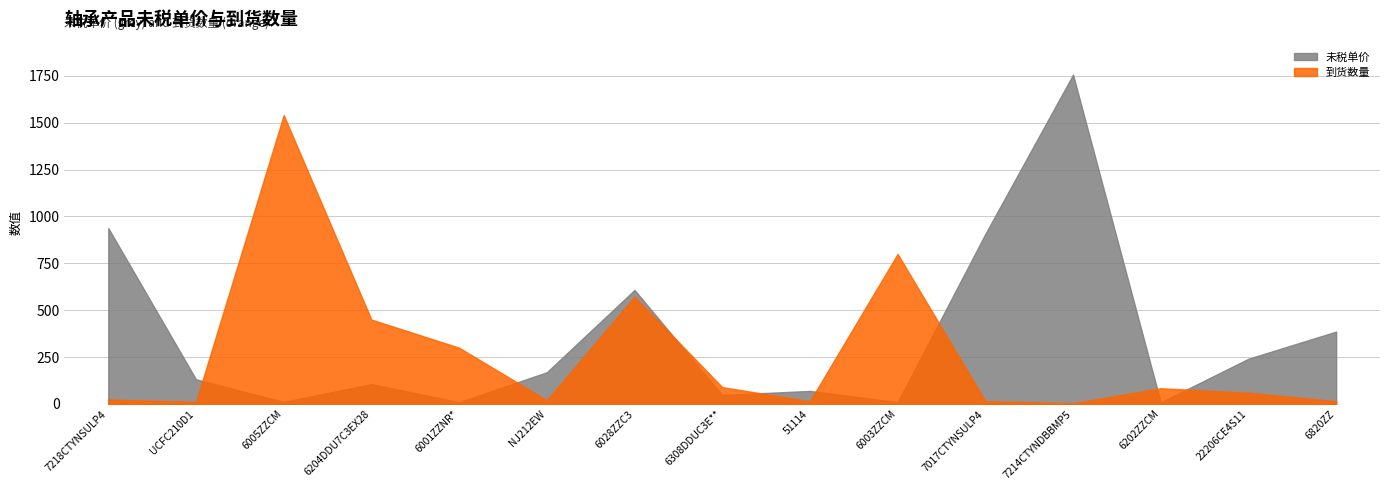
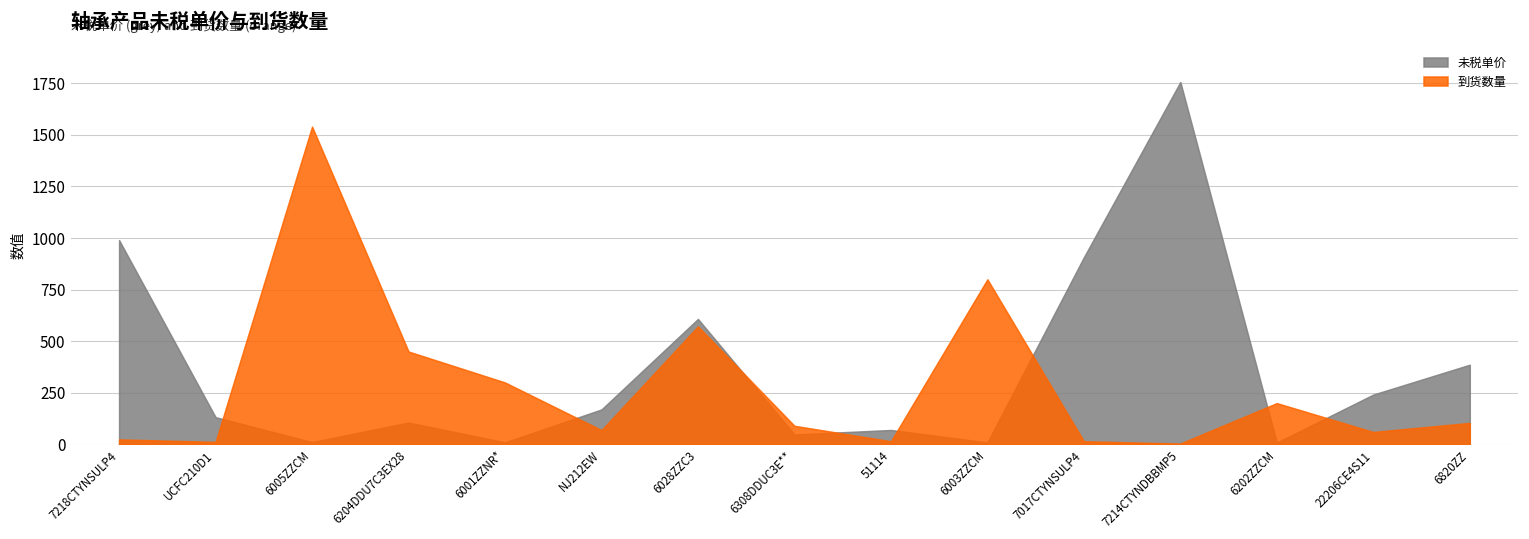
  {
    "未税单价": {
-     "7218CTYNSULP4": 940,
+     "7218CTYNSULP4": 990,
      "UCFC210D1": 130,
      "6204DDU7C3EX28": 110,
      "NJ212EW": 170,
      "6028ZZC3": 610,
      "6308DDUC3E**": 50,
      "51114": 70,
      "7017CTYNSULP4": 910,
      "7214CTYNDBBMP5": 1760,
      "22206CE4S11": 240,
      "6820ZZ": 390
    },
    "到货数量": {
      "7218CTYNSULP4": 20,
      "6005ZZCM": 1540,
      "6204DDU7C3EX28": 450,
      "6001ZZNR*": 300,
-     "NJ212EW": 20,
+     "NJ212EW": 70,
      "6028ZZC3": 570,
      "6308DDUC3E**": 90,
      "51114": 20,
      "6003ZZCM": 800,
      "7017CTYNSULP4": 20,
-     "6202ZZCM": 80,
+     "6202ZZCM": 200,
      "22206CE4S11": 60,
-     "6820ZZ": 20
+     "6820ZZ": 100
    }
  }
